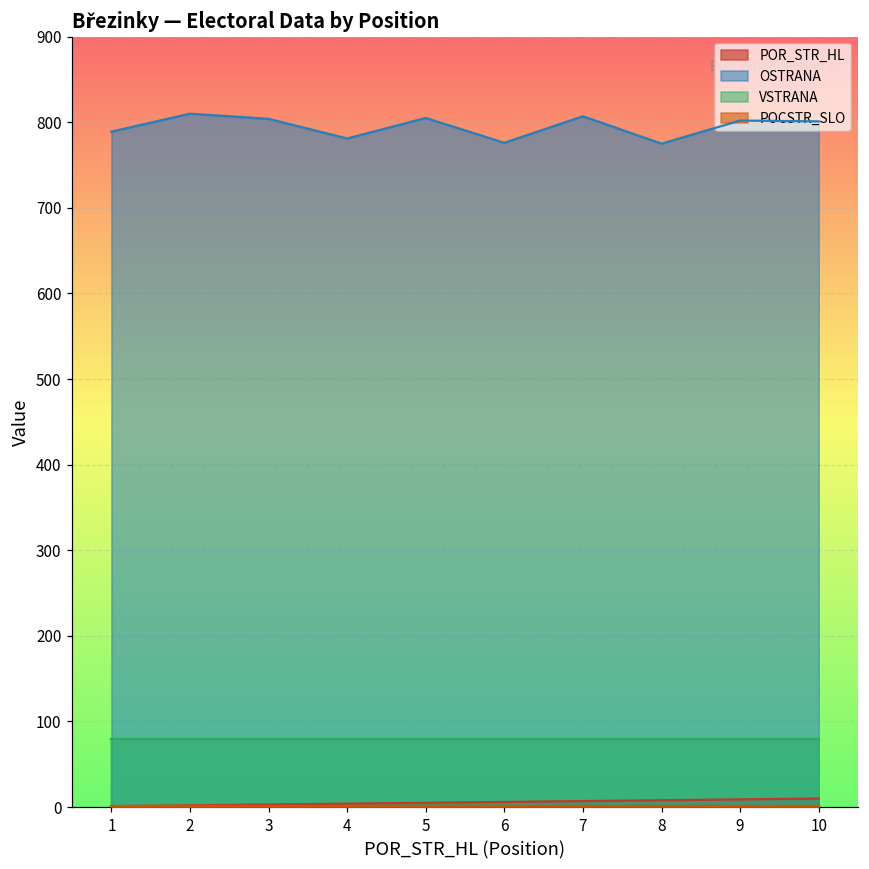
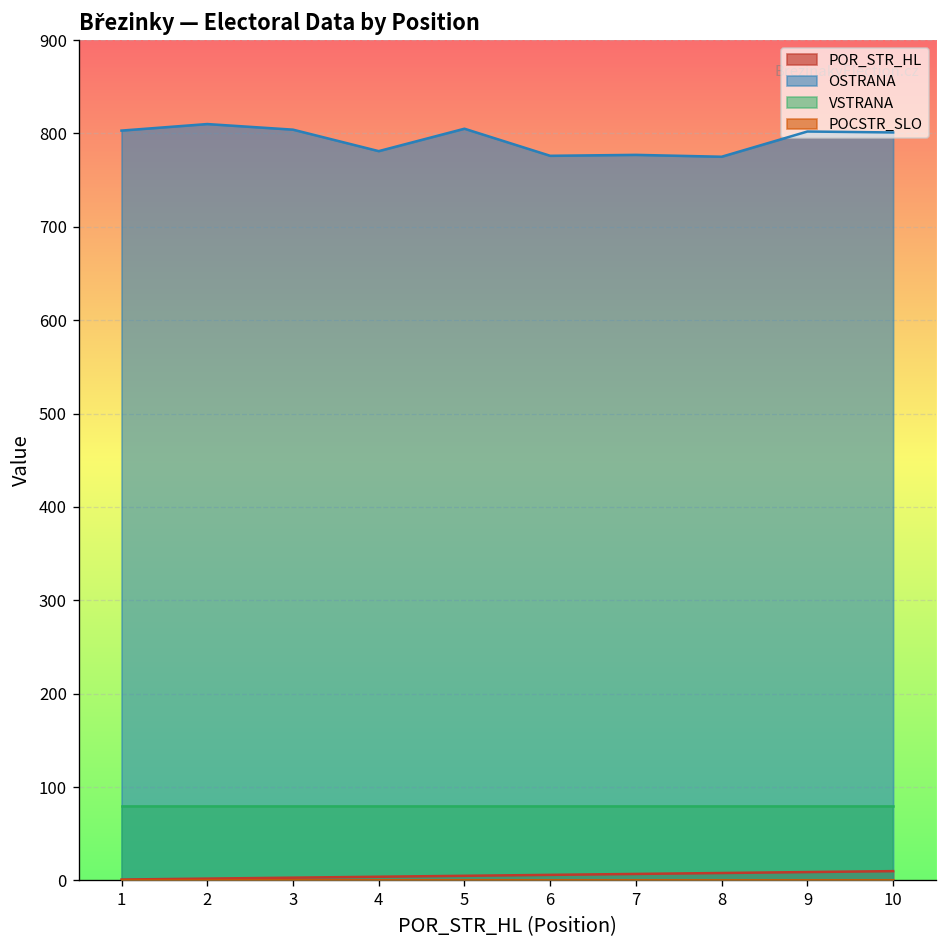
  {
    "OSTRANA": {
-     "1": 790,
+     "1": 800,
      "2": 810,
      "3": 800,
      "4": 780,
      "5": 810,
      "6": 780,
-     "7": 810,
+     "7": 780,
      "8": 780
    },
    "VSTRANA": {
      "1": 80,
      "2": 80,
      "3": 80,
      "4": 80,
      "5": 80,
      "6": 80,
      "7": 80,
      "8": 80,
      "9": 80,
      "10": 80
    }
  }
